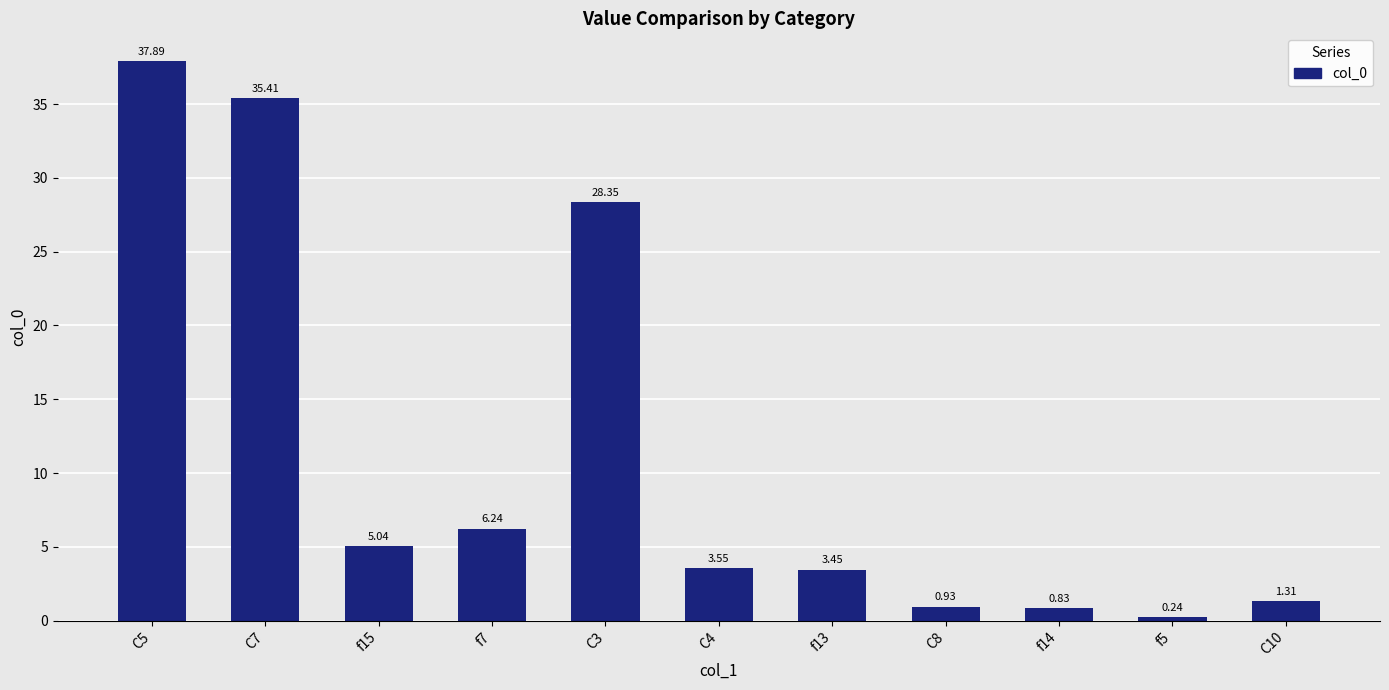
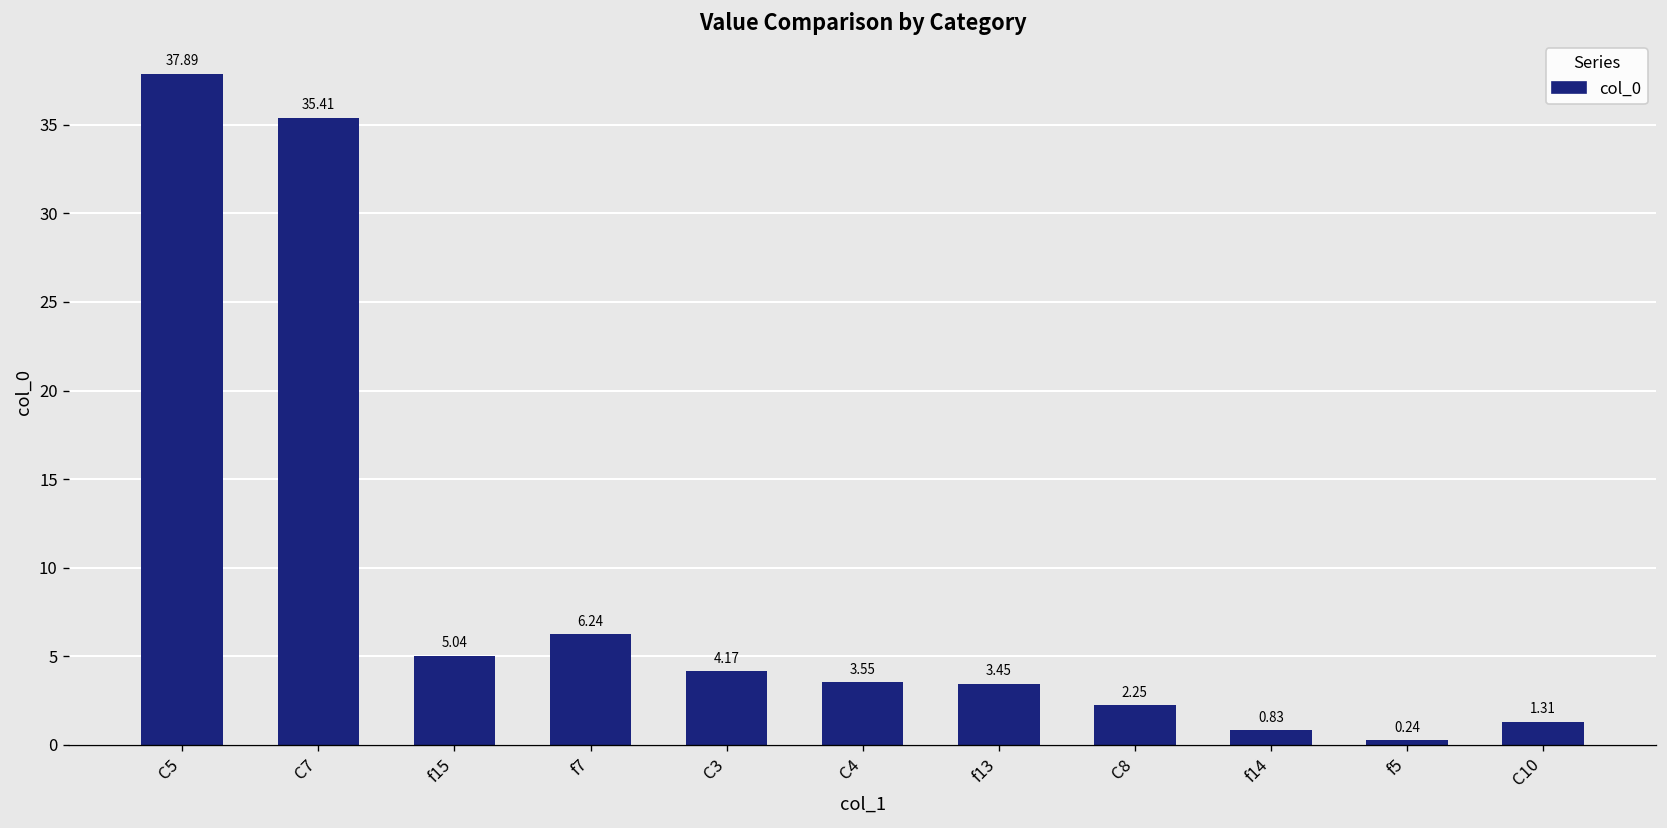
  {
    "C5": 37.89,
    "C7": 35.41,
    "f15": 5.04,
    "f7": 6.24,
-   "C3": 28.35,
+   "C3": 4.17,
    "C4": 3.55,
    "f13": 3.45,
-   "C8": 0.93,
+   "C8": 2.25,
    "f14": 0.83,
    "f5": 0.24,
    "C10": 1.31
  }
